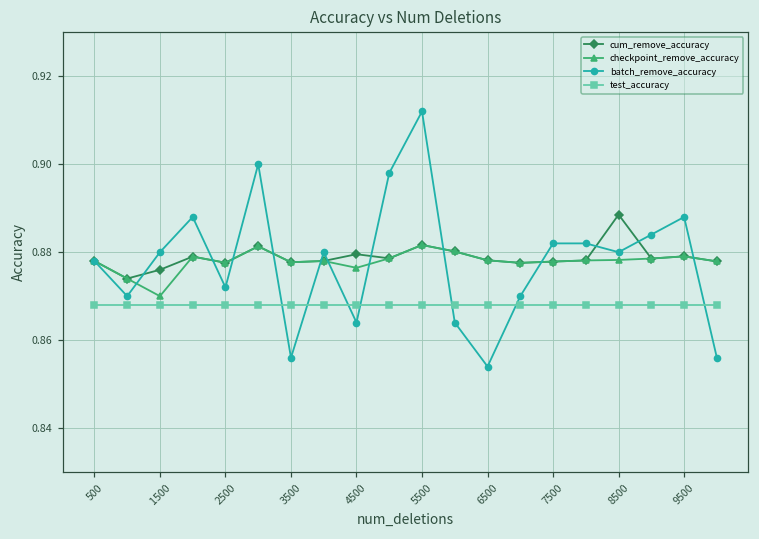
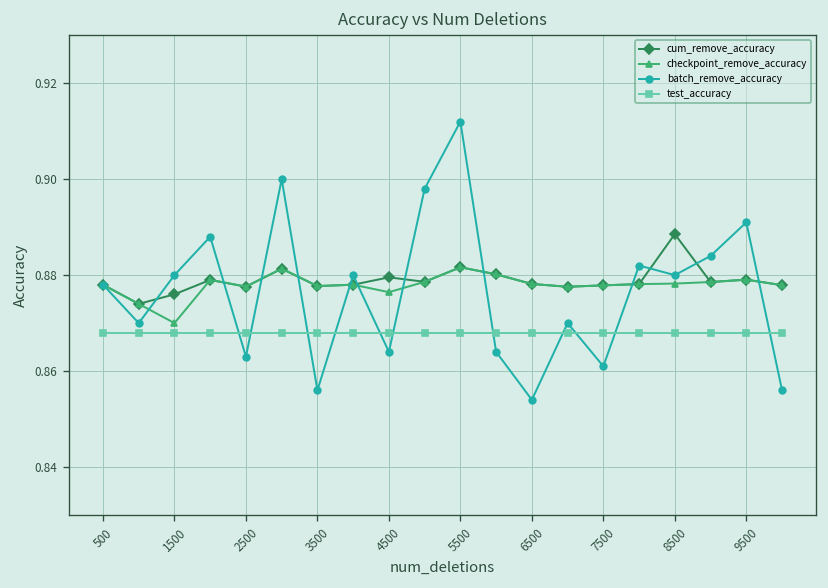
  {
    "batch_remove_accuracy": {
      "1500": 0.880,
-     "2500": 0.872,
+     "2500": 0.863,
      "3500": 0.856,
      "4500": 0.864,
      "5500": 0.912,
      "6500": 0.854,
-     "7500": 0.882,
+     "7500": 0.861,
      "8500": 0.880,
-     "9500": 0.888
+     "9500": 0.891
    },
    "test_accuracy": {
      "500": 0.868,
      "1500": 0.868,
      "2500": 0.868,
      "3500": 0.868,
      "4500": 0.868,
      "5500": 0.868,
      "6500": 0.868,
      "7500": 0.868,
      "8500": 0.868,
      "9500": 0.868
    }
  }
